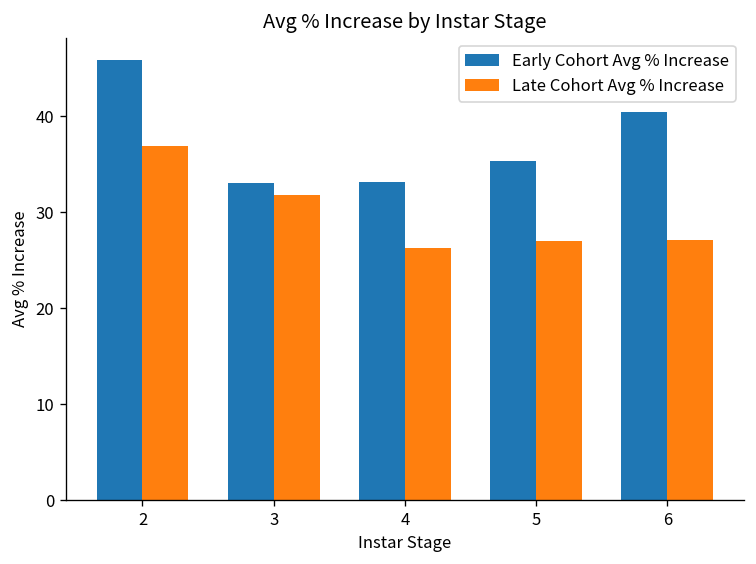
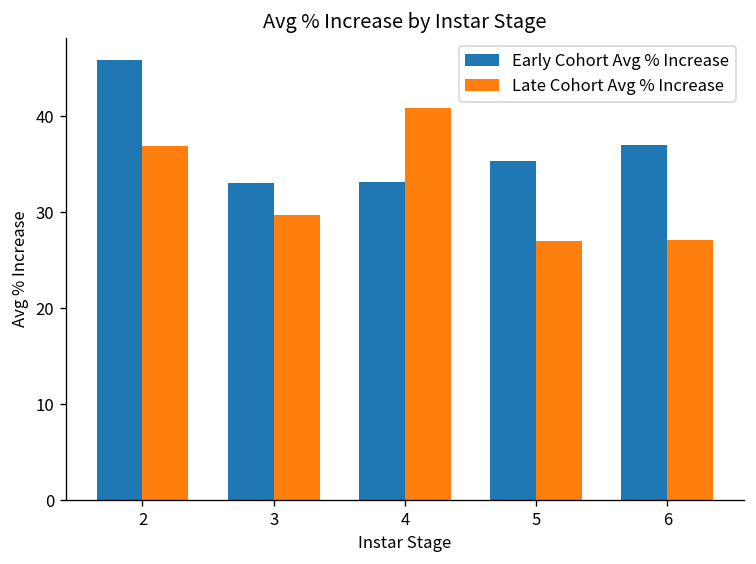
  {
    "Early Cohort Avg % Increase": {
      "2": 46,
      "3": 33,
      "4": 33,
      "5": 35,
-     "6": 40
+     "6": 37
    },
    "Late Cohort Avg % Increase": {
      "2": 37,
-     "3": 32,
-     "4": 26,
+     "3": 30,
+     "4": 41,
      "5": 27,
      "6": 27
    }
  }
